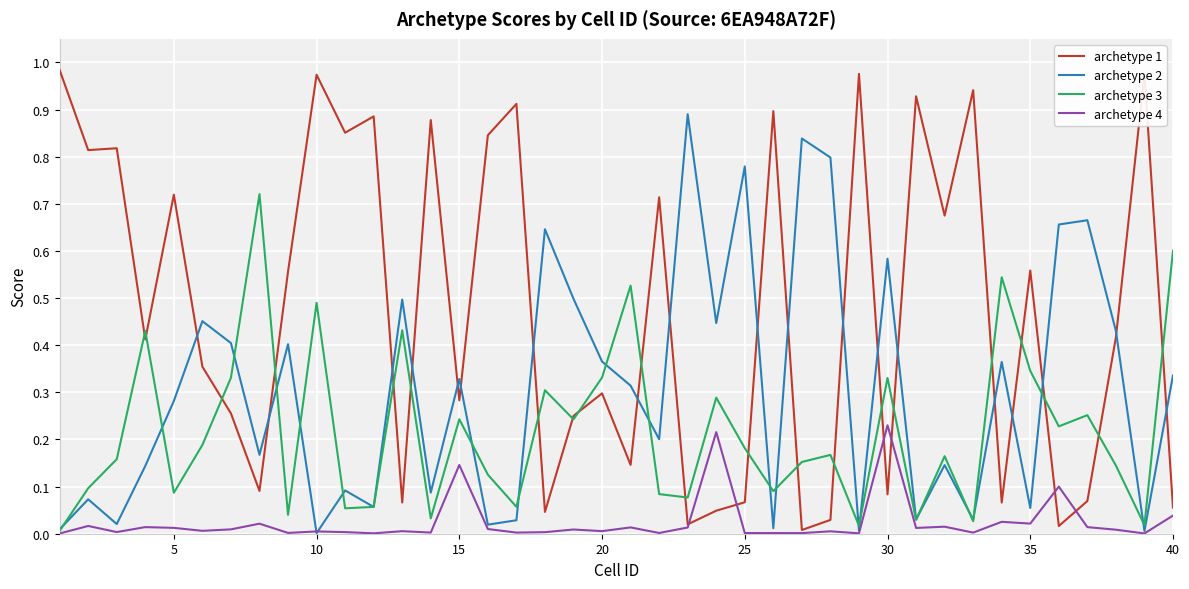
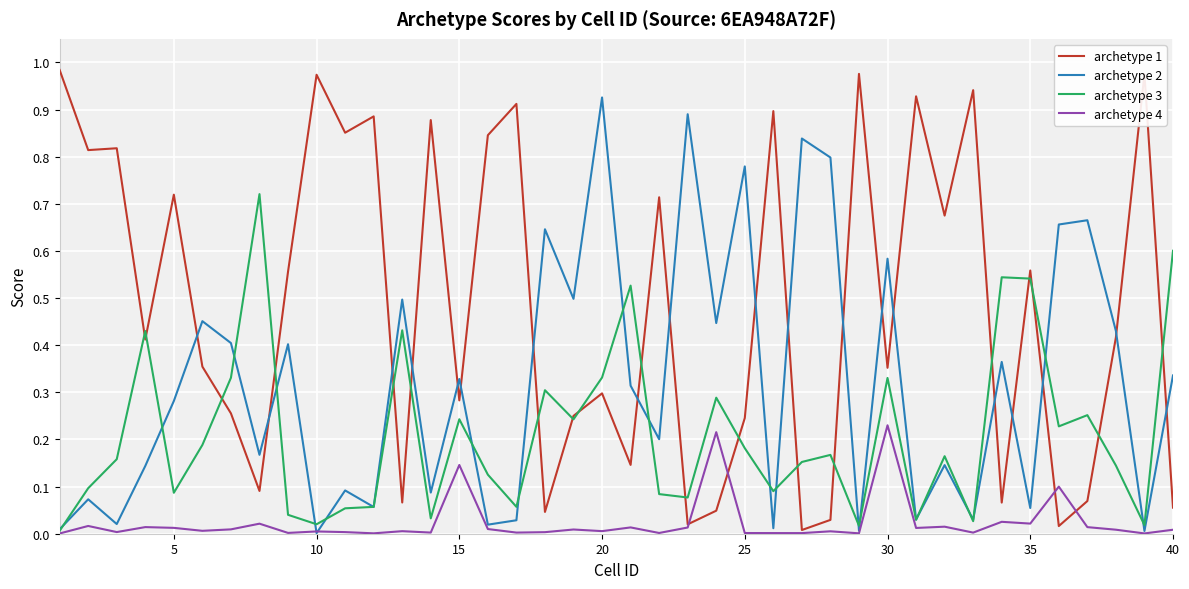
  {
    "archetype 1": {
      "5": 0.72,
      "10": 0.97,
      "15": 0.28,
      "20": 0.30,
-     "25": 0.07,
-     "30": 0.08,
+     "25": 0.25,
+     "30": 0.35,
      "35": 0.56,
      "40": 0.06
    },
    "archetype 2": {
      "5": 0.28,
      "15": 0.33,
-     "20": 0.37,
+     "20": 0.93,
      "25": 0.78,
      "30": 0.58,
      "35": 0.05,
      "40": 0.34
    },
    "archetype 3": {
      "5": 0.09,
-     "10": 0.49,
+     "10": 0.02,
      "15": 0.24,
      "20": 0.33,
      "25": 0.18,
      "30": 0.33,
-     "35": 0.35,
+     "35": 0.54,
      "40": 0.60
    },
    "archetype 4": {
      "5": 0.01,
      "15": 0.15,
      "20": 0.01,
      "25": 0.00,
      "30": 0.23,
      "35": 0.02,
-     "40": 0.04
+     "40": 0.01
    }
  }
